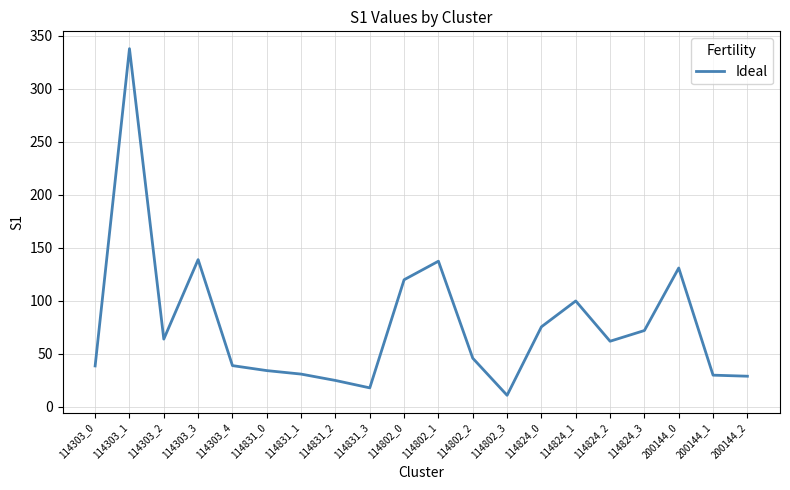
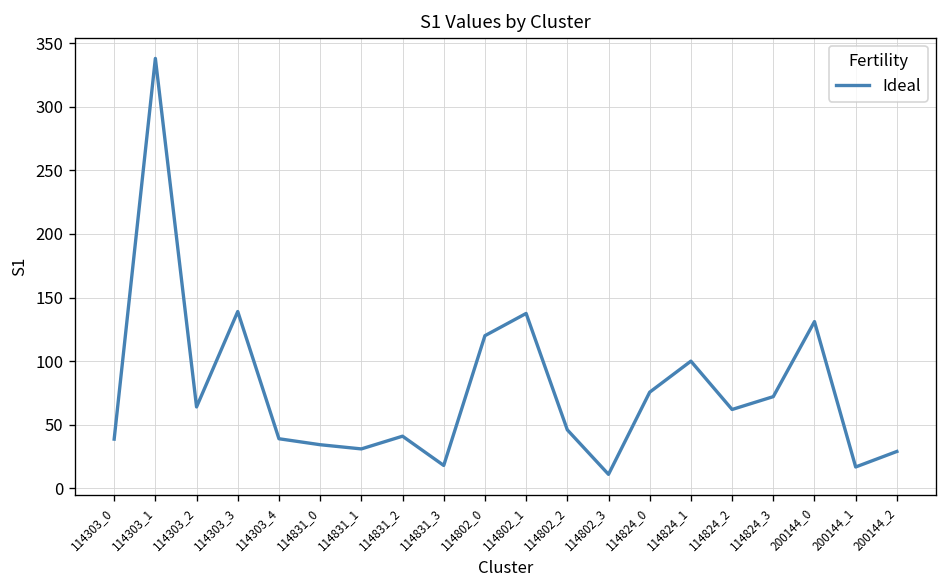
  {
    "114303_0": 39,
    "114303_1": 338,
    "114303_2": 64,
    "114303_3": 139,
    "114303_4": 39,
    "114831_0": 34,
    "114831_1": 31,
-   "114831_2": 25,
+   "114831_2": 41,
    "114831_3": 18,
    "114802_0": 120,
    "114802_1": 138,
    "114802_2": 46,
    "114802_3": 11,
    "114824_0": 76,
    "114824_1": 100,
    "114824_2": 62,
    "114824_3": 72,
    "200144_0": 131,
-   "200144_1": 30,
+   "200144_1": 17,
    "200144_2": 29
  }
